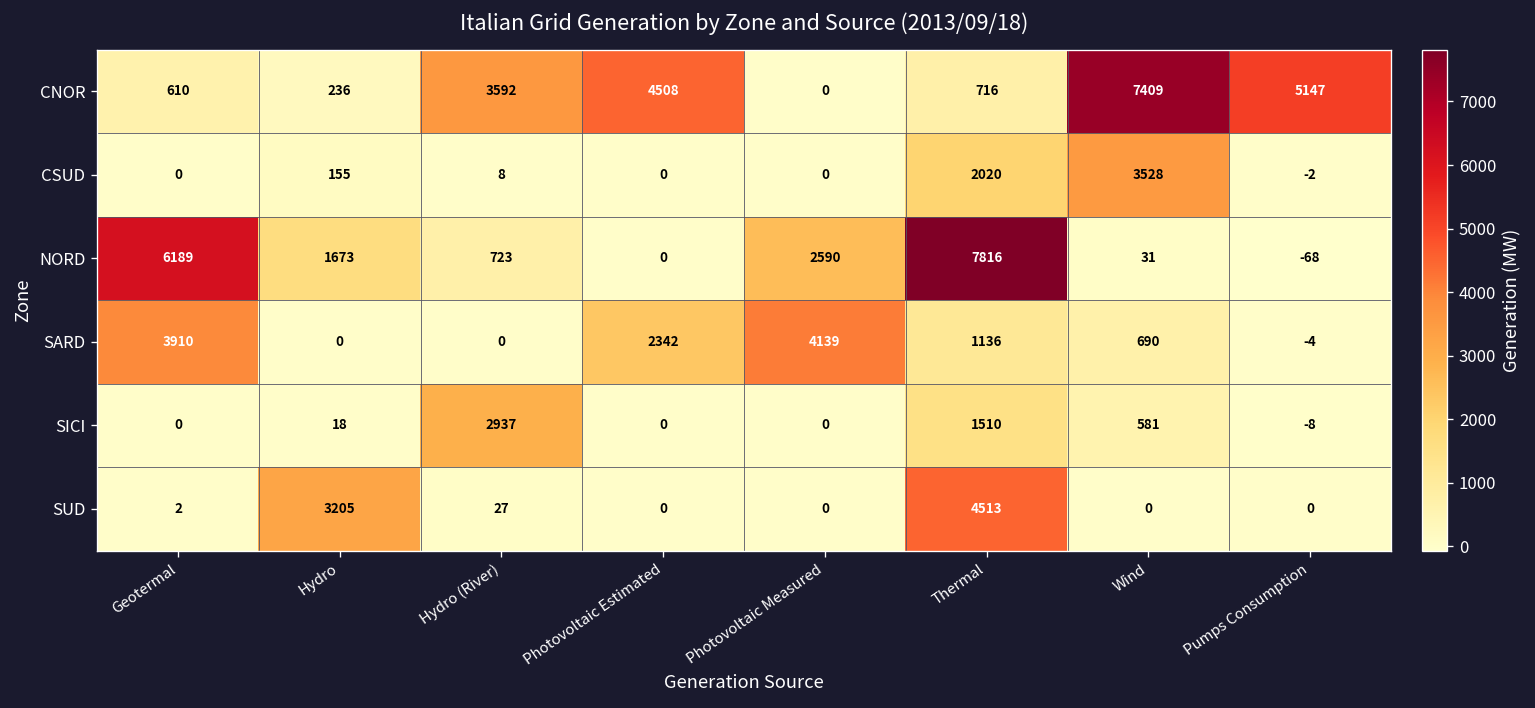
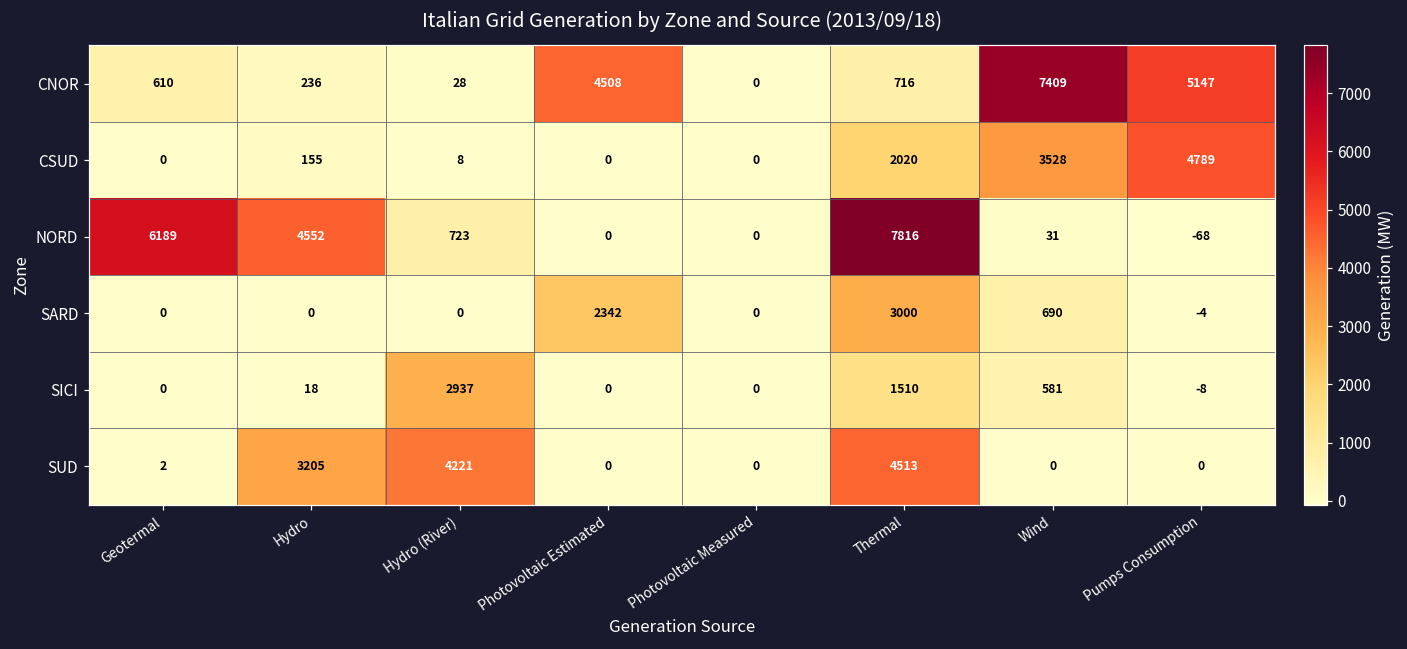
  {
    "CNOR": {
      "Geotermal": 610,
      "Hydro": 236,
-     "Hydro (River)": 3592,
+     "Hydro (River)": 28,
      "Photovoltaic Estimated": 4508,
      "Photovoltaic Measured": 0,
      "Thermal": 716,
      "Wind": 7409,
      "Pumps Consumption": 5147
    },
    "CSUD": {
      "Geotermal": 0,
      "Hydro": 155,
      "Hydro (River)": 8,
      "Photovoltaic Estimated": 0,
      "Photovoltaic Measured": 0,
      "Thermal": 2020,
      "Wind": 3528,
-     "Pumps Consumption": -2
+     "Pumps Consumption": 4789
    },
    "NORD": {
      "Geotermal": 6189,
-     "Hydro": 1673,
+     "Hydro": 4552,
      "Hydro (River)": 723,
      "Photovoltaic Estimated": 0,
-     "Photovoltaic Measured": 2590,
+     "Photovoltaic Measured": 0,
      "Thermal": 7816,
      "Wind": 31,
      "Pumps Consumption": -68
    },
    "SARD": {
-     "Geotermal": 3910,
+     "Geotermal": 0,
      "Hydro": 0,
      "Hydro (River)": 0,
      "Photovoltaic Estimated": 2342,
-     "Photovoltaic Measured": 4139,
-     "Thermal": 1136,
+     "Photovoltaic Measured": 0,
+     "Thermal": 3000,
      "Wind": 690,
      "Pumps Consumption": -4
    },
    "SICI": {
      "Geotermal": 0,
      "Hydro": 18,
      "Hydro (River)": 2937,
      "Photovoltaic Estimated": 0,
      "Photovoltaic Measured": 0,
      "Thermal": 1510,
      "Wind": 581,
      "Pumps Consumption": -8
    },
    "SUD": {
      "Geotermal": 2,
      "Hydro": 3205,
-     "Hydro (River)": 27,
+     "Hydro (River)": 4221,
      "Photovoltaic Estimated": 0,
      "Photovoltaic Measured": 0,
      "Thermal": 4513,
      "Wind": 0,
      "Pumps Consumption": 0
    }
  }
